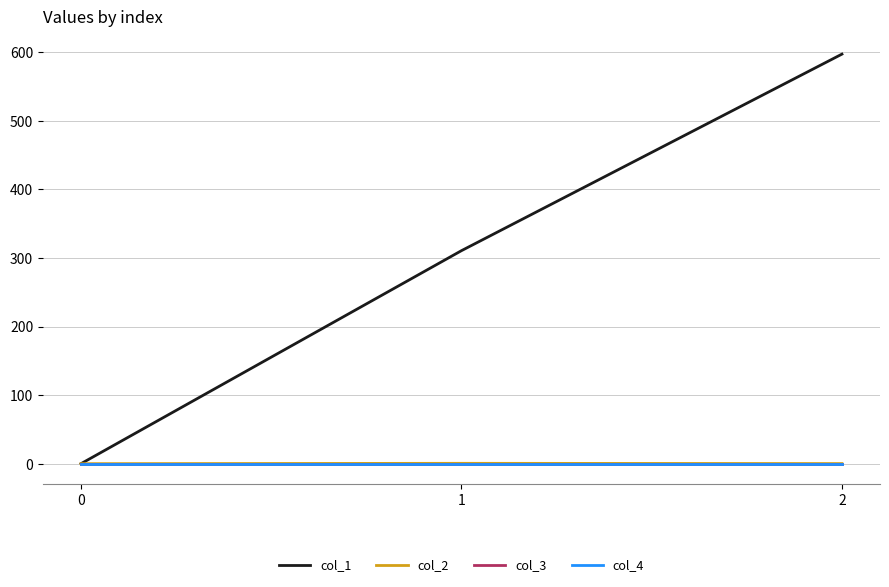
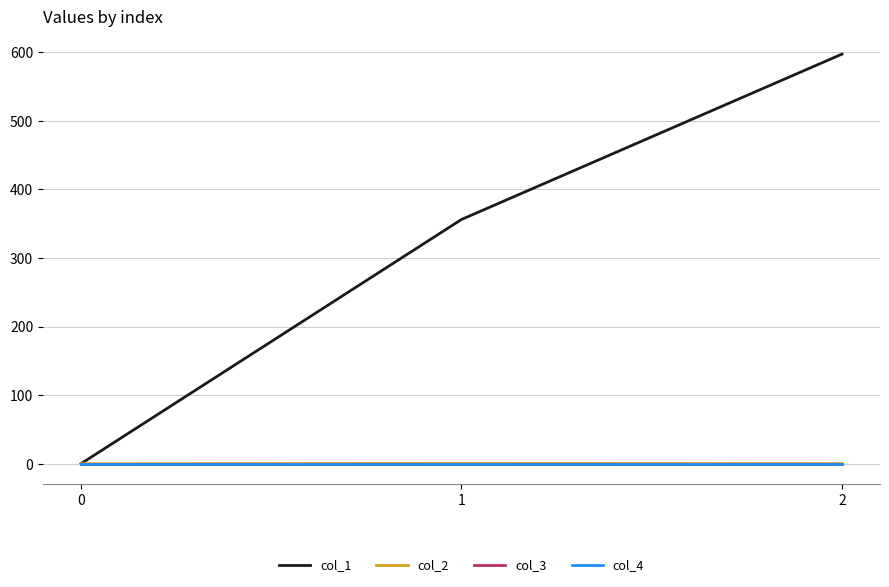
  {
    "col_1": {
-     "1": 310,
+     "1": 360,
      "2": 600
    },
    "col_4": {
      "1": 0,
      "2": 0
    }
  }
